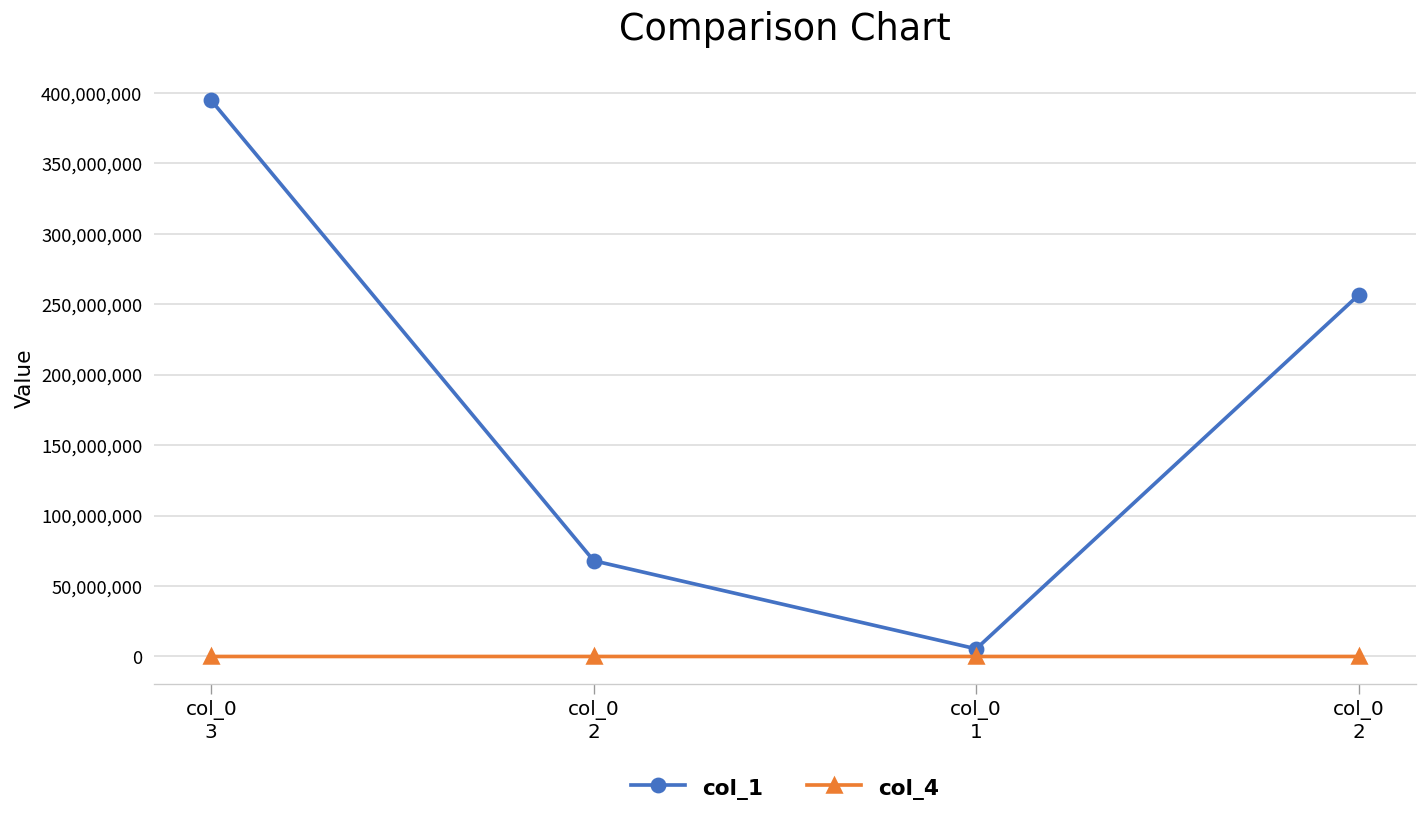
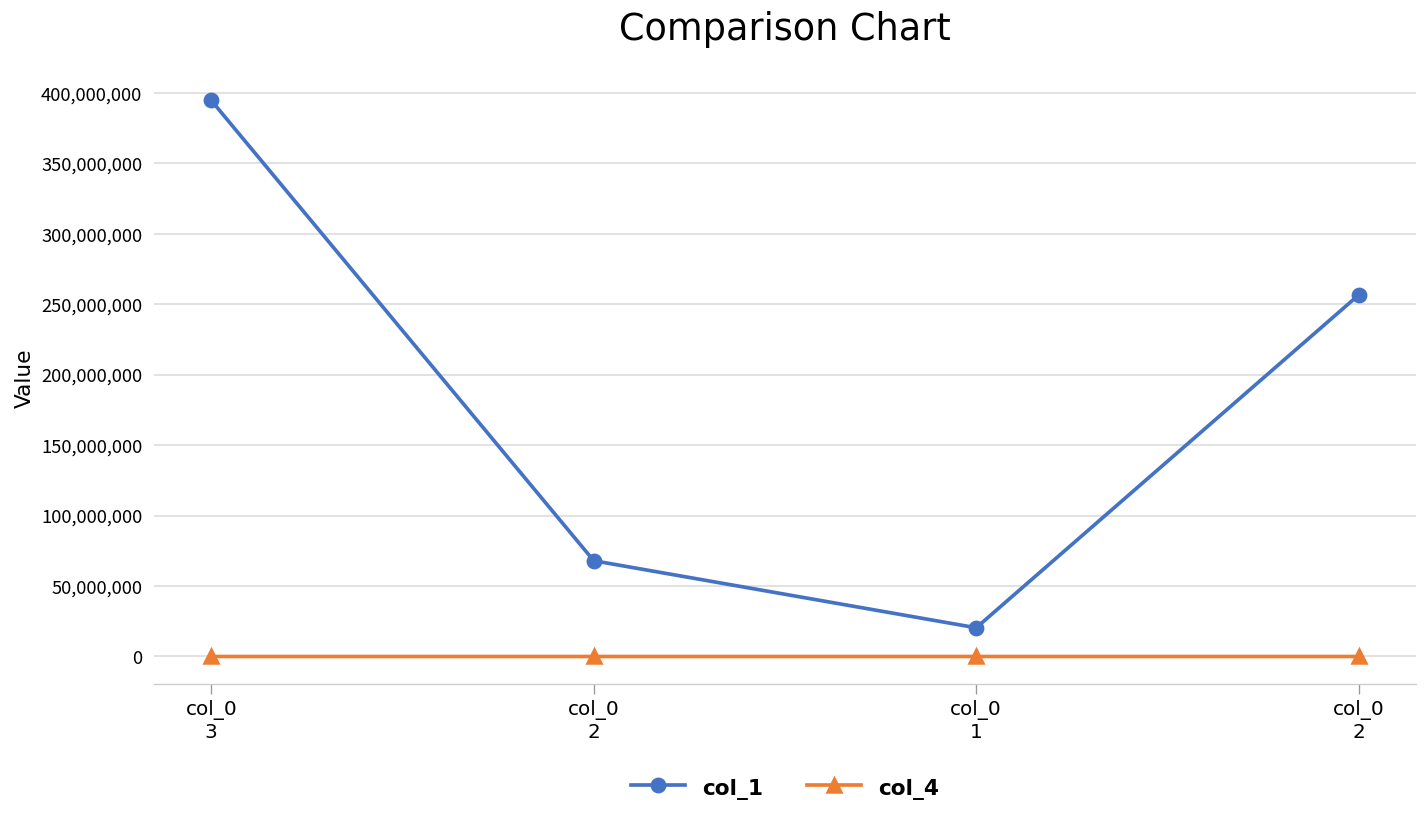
  {
    "col_1": {
      "col_0 3": "395,000,000",
-     "col_0 1": "5,000,000"
+     "col_0 1": "20,000,000"
    },
    "col_4": {
      "col_0 3": "0",
      "col_0 1": "0"
    }
  }
